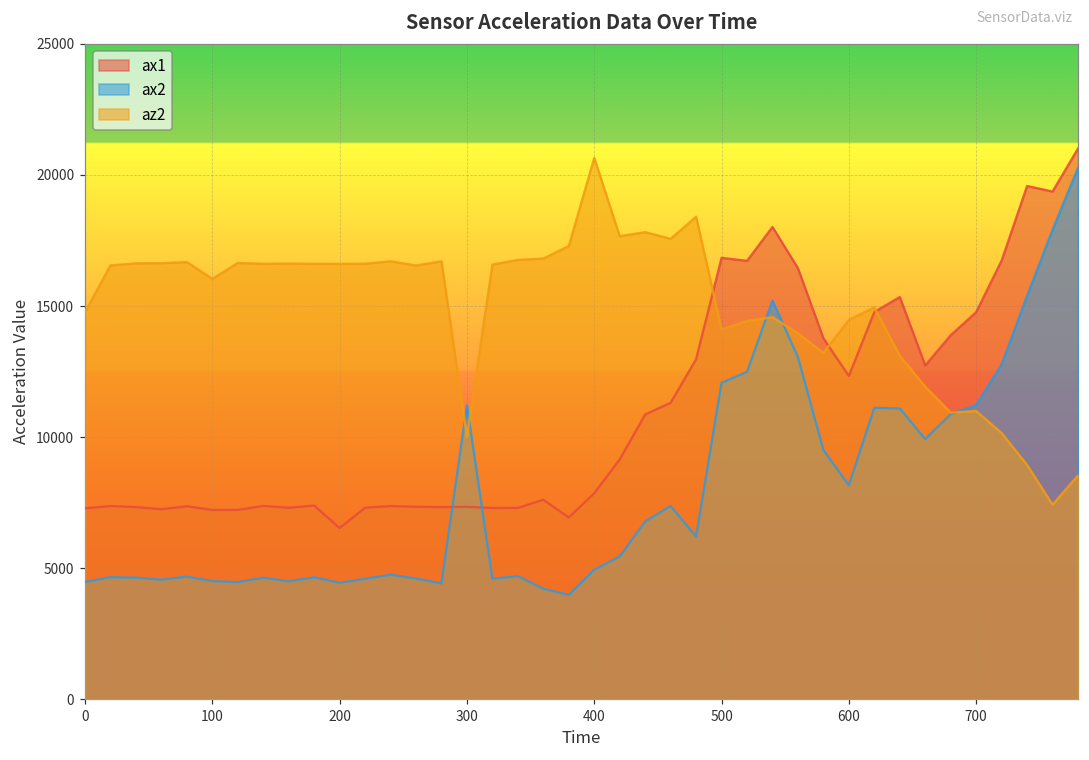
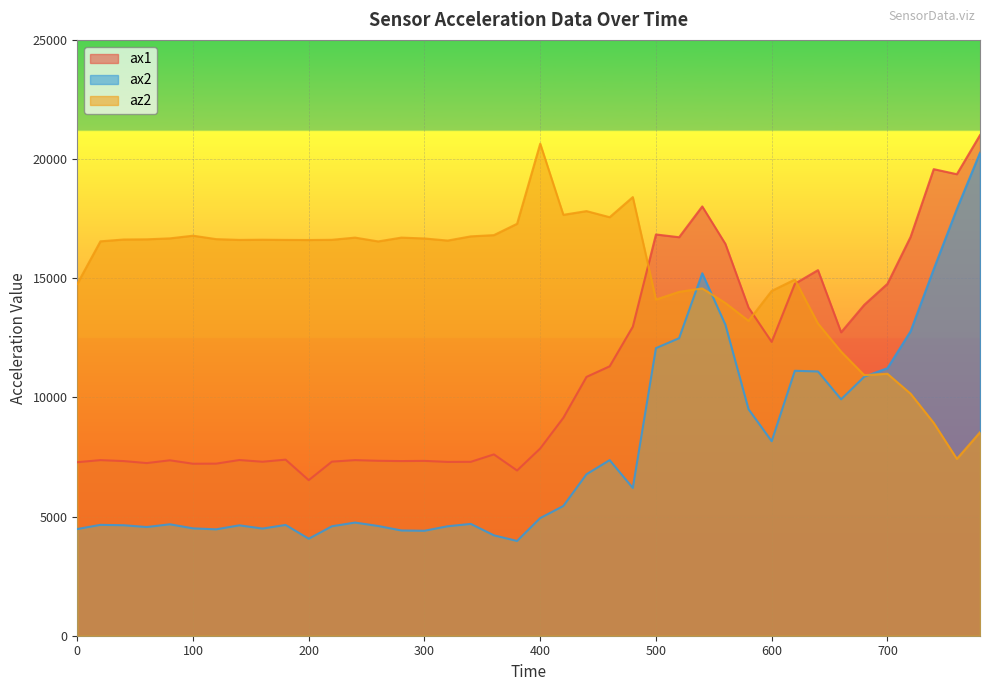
  {
    "ax1": {
      "0": 7300,
      "100": 7200,
      "200": 6500,
      "300": 7300,
      "400": 7900,
      "500": 16800,
      "600": 12300,
      "700": 14800
    },
    "ax2": {
      "0": 4500,
      "100": 4500,
-     "200": 4400,
-     "300": 11200,
+     "200": 4100,
+     "300": 4400,
      "400": 4900,
      "500": 12100,
      "600": 8200,
      "700": 11200
    },
    "az2": {
      "0": 14800,
-     "100": 16000,
+     "100": 16800,
      "200": 16600,
-     "300": 10000,
+     "300": 16700,
      "400": 20600,
      "500": 14100,
      "600": 14500,
      "700": 11000
    }
  }
